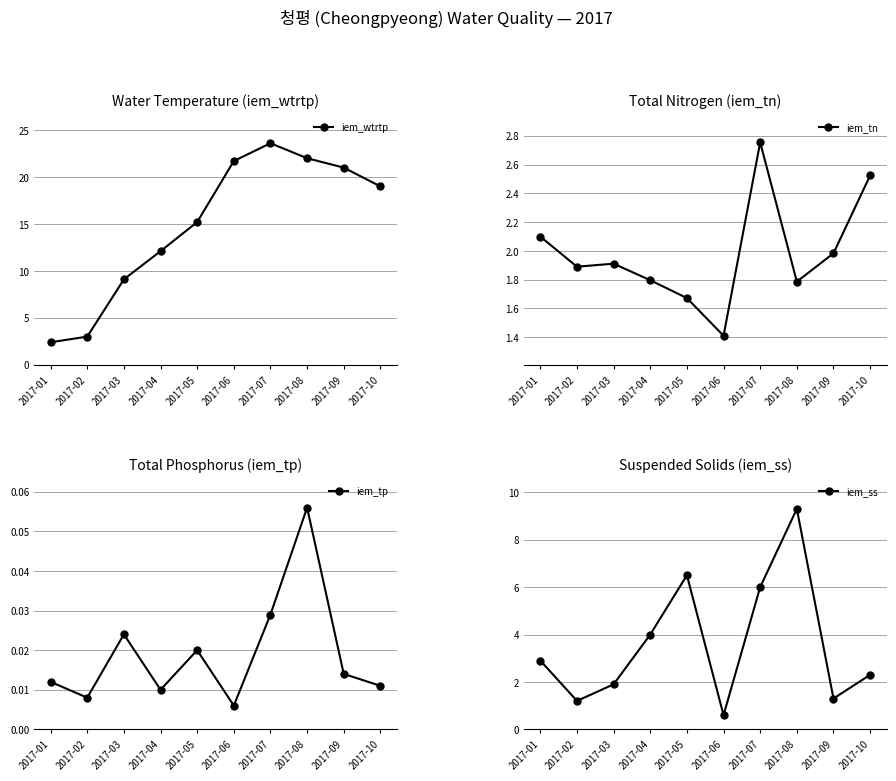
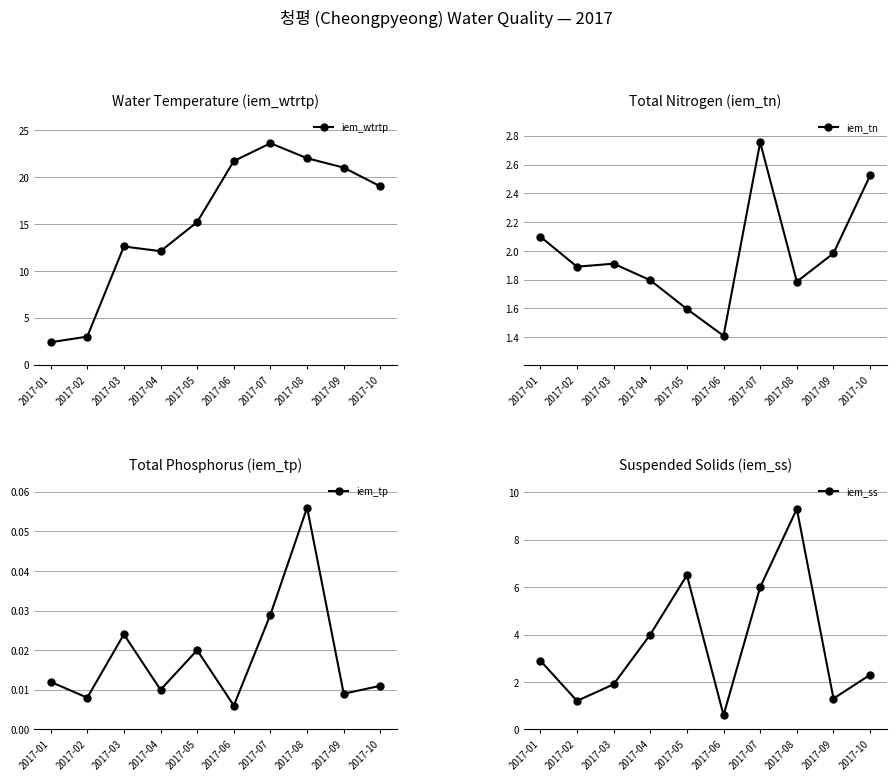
  {
    "Water Temperature (iem_wtrtp)": {
      "2017-01": 2,
      "2017-02": 3,
-     "2017-03": 9,
+     "2017-03": 13,
      "2017-04": 12,
      "2017-05": 15,
      "2017-06": 22,
      "2017-07": 24,
      "2017-08": 22,
      "2017-09": 21,
      "2017-10": 19
    },
    "Total Nitrogen (iem_tn)": {
      "2017-01": 2.10,
      "2017-02": 1.89,
      "2017-03": 1.91,
      "2017-04": 1.80,
-     "2017-05": 1.67,
+     "2017-05": 1.60,
      "2017-06": 1.41,
      "2017-07": 2.75,
      "2017-08": 1.79,
      "2017-09": 1.98,
      "2017-10": 2.52
    },
    "Total Phosphorus (iem_tp)": {
      "2017-01": 0.012,
      "2017-02": 0.008,
      "2017-03": 0.024,
      "2017-04": 0.010,
      "2017-05": 0.020,
      "2017-06": 0.006,
      "2017-07": 0.029,
      "2017-08": 0.056,
-     "2017-09": 0.014,
+     "2017-09": 0.009,
      "2017-10": 0.011
    },
    "Suspended Solids (iem_ss)": {
      "2017-01": 2.9,
      "2017-02": 1.2,
      "2017-03": 1.9,
      "2017-04": 4.0,
      "2017-05": 6.5,
      "2017-06": 0.6,
      "2017-07": 6.0,
      "2017-08": 9.3,
      "2017-09": 1.3,
      "2017-10": 2.3
    }
  }
